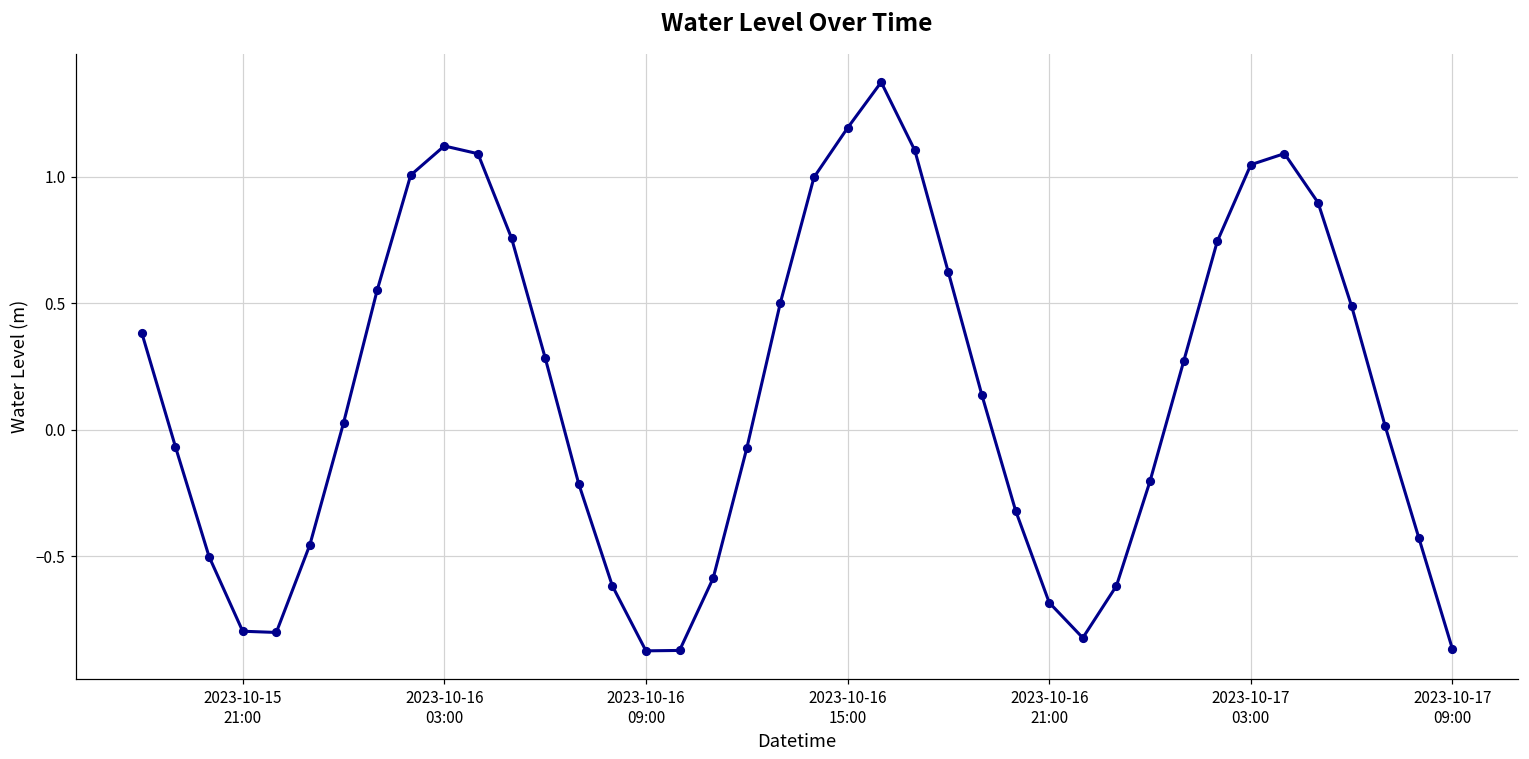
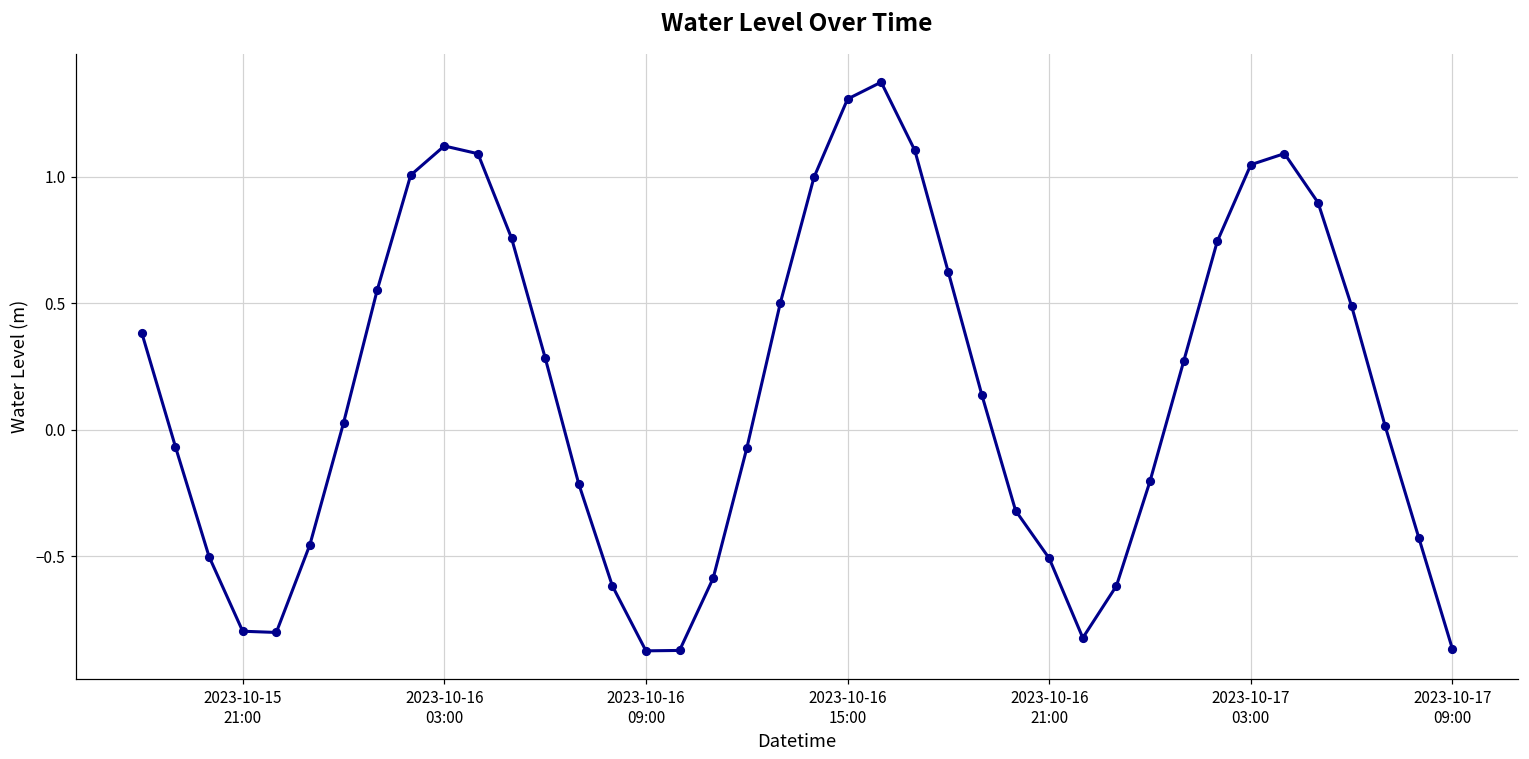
  {
    "2023-10-15 21:00": -0.80,
    "2023-10-16 03:00": 1.12,
    "2023-10-16 09:00": -0.87,
-   "2023-10-16 15:00": 1.19,
-   "2023-10-16 21:00": -0.68,
+   "2023-10-16 15:00": 1.31,
+   "2023-10-16 21:00": -0.51,
    "2023-10-17 03:00": 1.05,
    "2023-10-17 09:00": -0.87
  }
